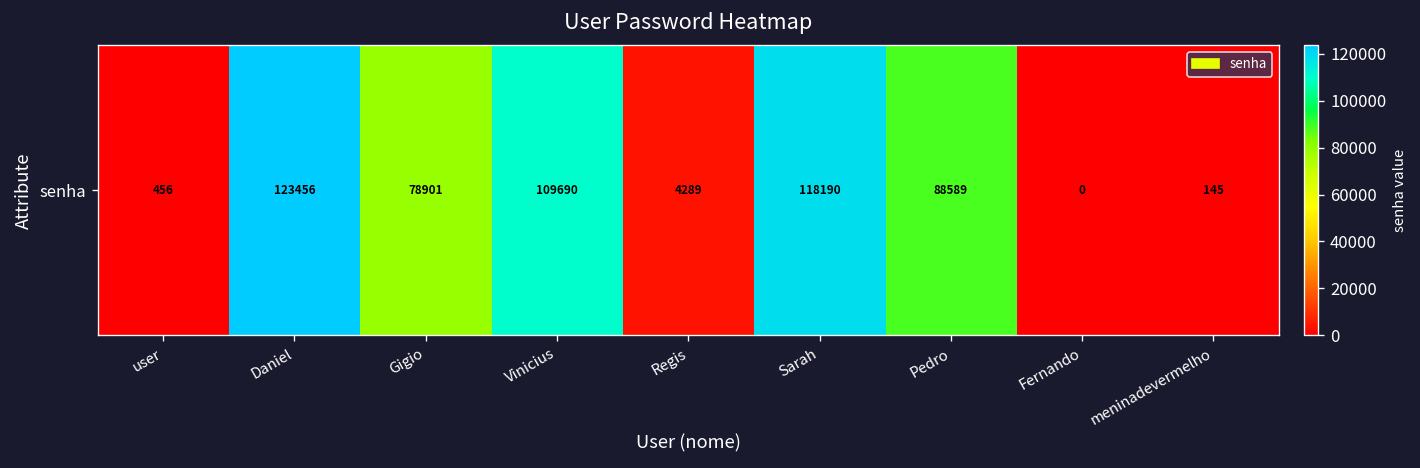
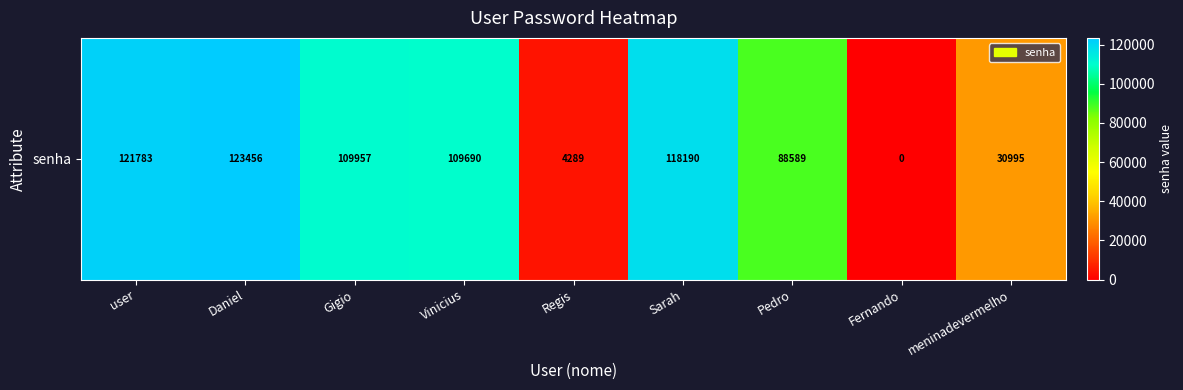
  {
    "senha": {
-     "user": 456,
+     "user": 121783,
      "Daniel": 123456,
-     "Gigio": 78901,
+     "Gigio": 109957,
      "Vinicius": 109690,
      "Regis": 4289,
      "Sarah": 118190,
      "Pedro": 88589,
      "Fernando": 0,
-     "meninadevermelho": 145
+     "meninadevermelho": 30995
    }
  }
